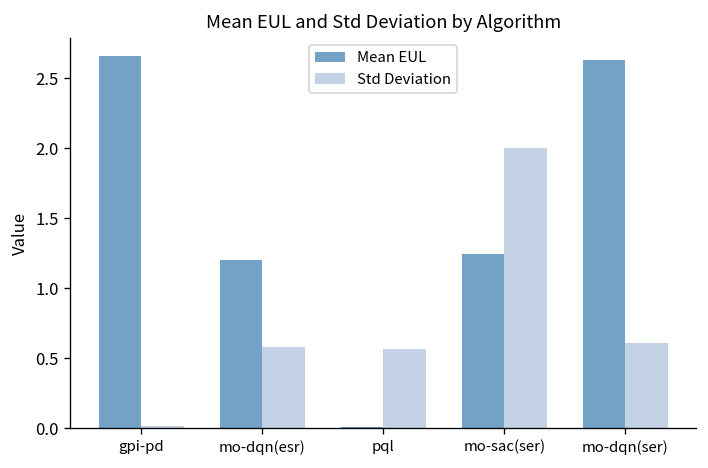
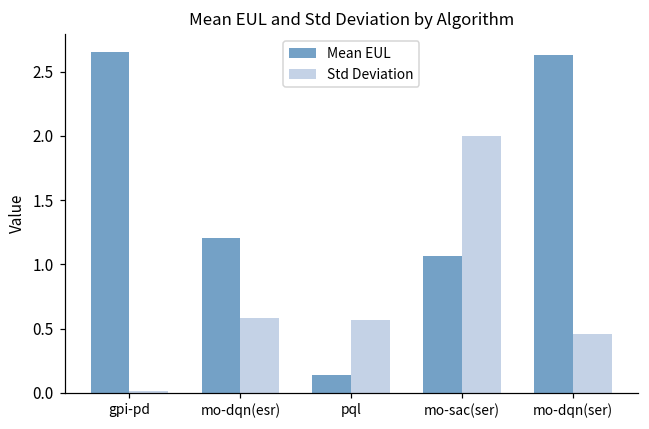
  {
    "Mean EUL": {
      "gpi-pd": 2.66,
      "mo-dqn(esr)": 1.21,
-     "pql": 0.01,
-     "mo-sac(ser)": 1.25,
+     "pql": 0.14,
+     "mo-sac(ser)": 1.07,
      "mo-dqn(ser)": 2.63
    },
    "Std Deviation": {
      "mo-dqn(esr)": 0.58,
      "pql": 0.57,
      "mo-sac(ser)": 2.00,
-     "mo-dqn(ser)": 0.61
+     "mo-dqn(ser)": 0.46
    }
  }
